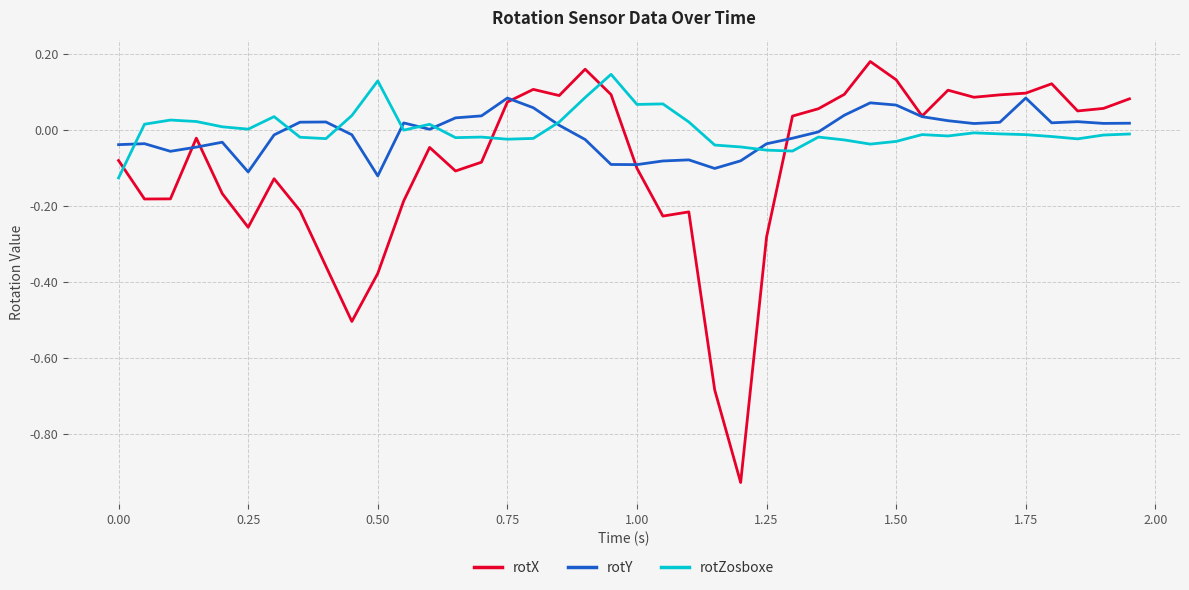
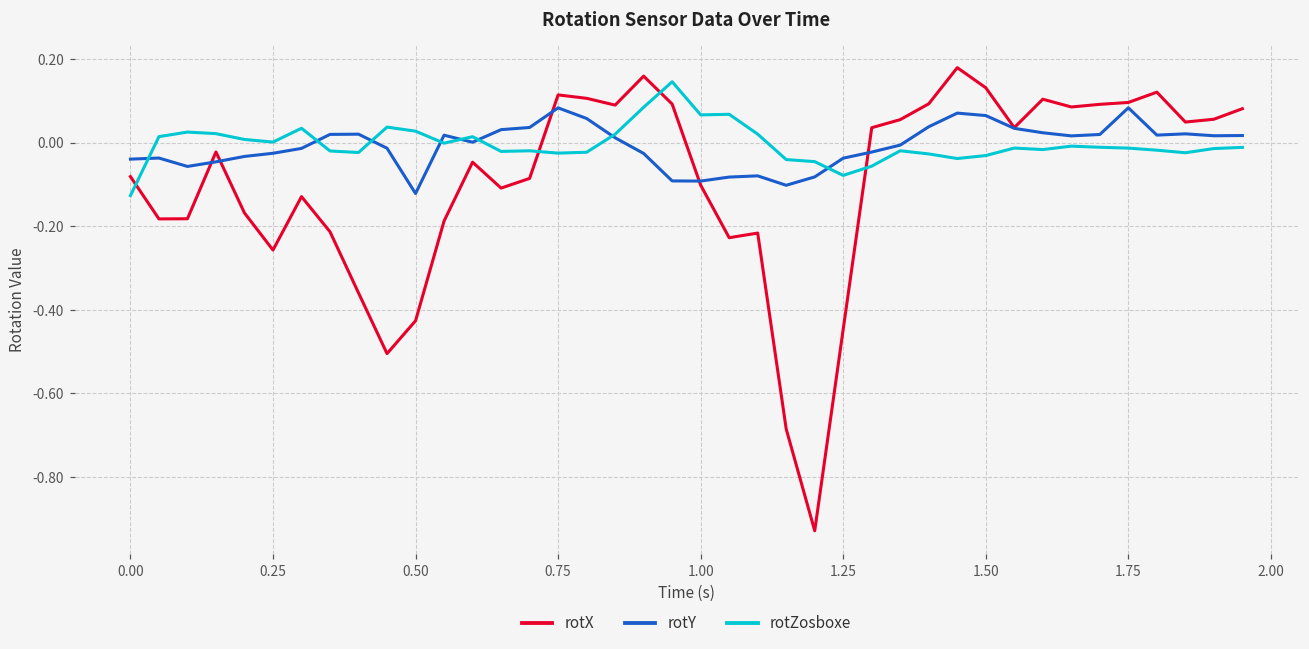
  {
    "rotX": {
      "0.00": -0.08,
      "0.25": -0.26,
-     "0.50": -0.38,
-     "0.75": 0.07,
+     "0.50": -0.43,
+     "0.75": 0.11,
      "1.00": -0.10,
-     "1.25": -0.28,
+     "1.25": -0.45,
      "1.50": 0.13,
      "1.75": 0.10
    },
    "rotY": {
      "0.00": -0.04,
-     "0.25": -0.11,
+     "0.25": -0.03,
      "0.50": -0.12,
      "0.75": 0.08,
      "1.00": -0.09,
      "1.25": -0.04,
      "1.50": 0.07,
      "1.75": 0.08
    },
    "rotZosboxe": {
      "0.00": -0.13,
      "0.25": 0.00,
-     "0.50": 0.13,
+     "0.50": 0.03,
      "0.75": -0.02,
      "1.00": 0.07,
-     "1.25": -0.05,
+     "1.25": -0.08,
      "1.50": -0.03,
      "1.75": -0.01
    }
  }
